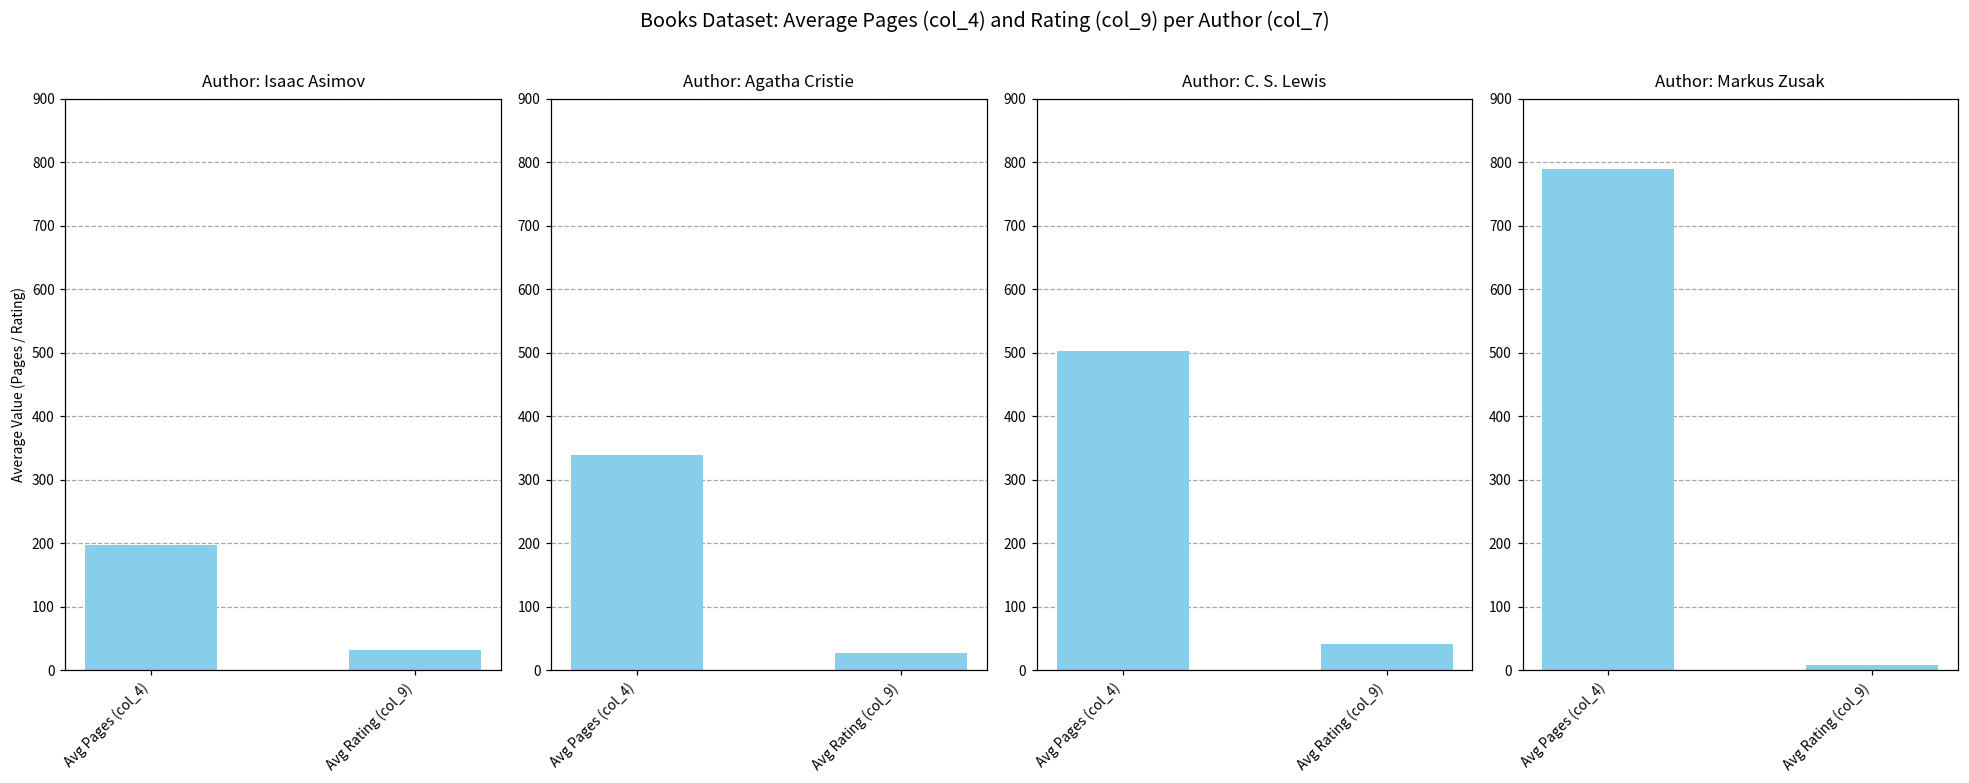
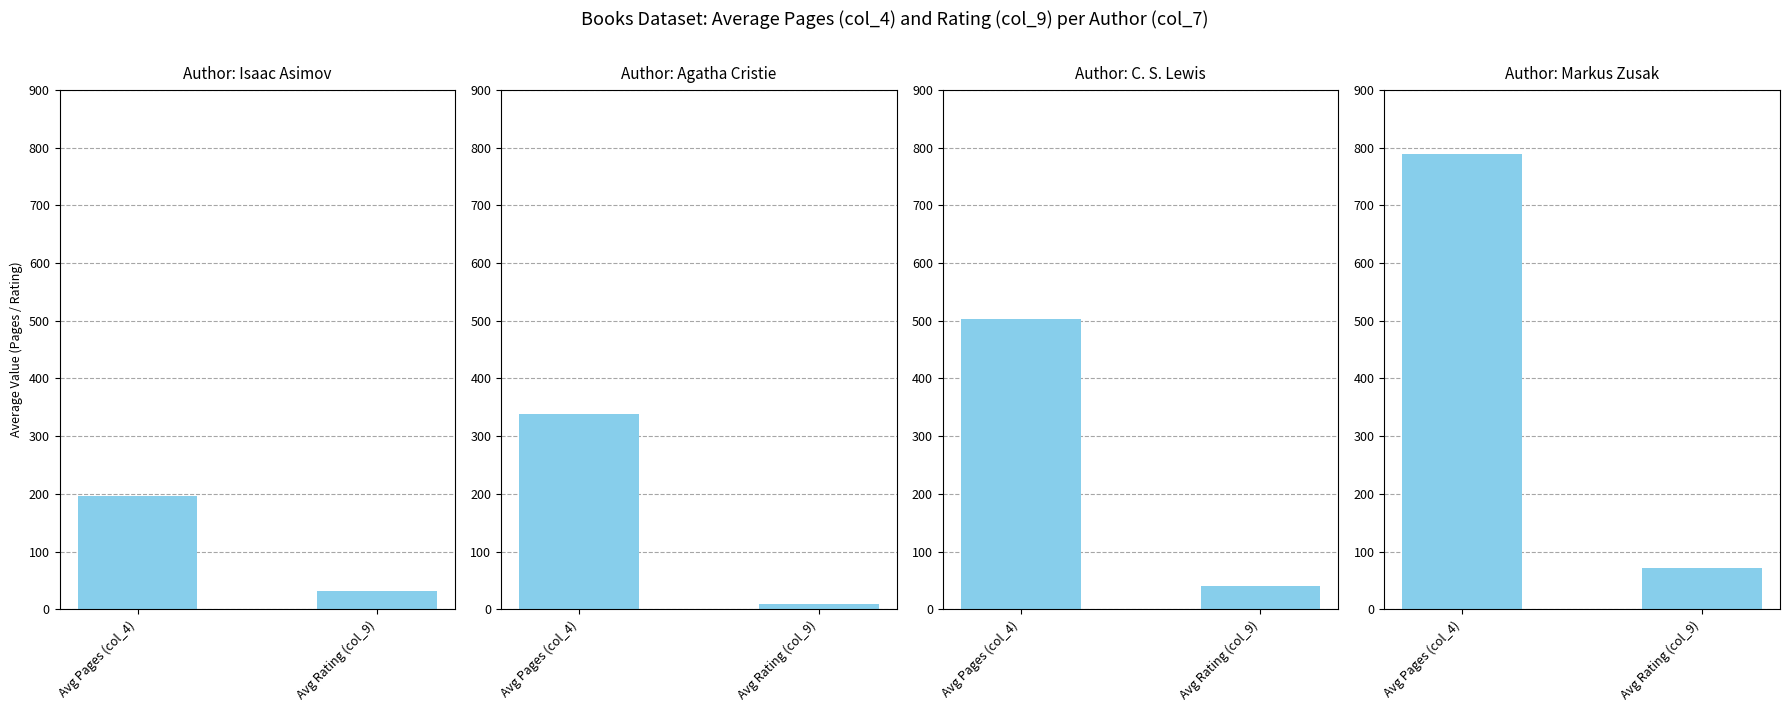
  {
    "Author: Isaac Asimov": {
      "Avg Pages (col_4)": 200,
      "Avg Rating (col_9)": 30
    },
    "Author: Agatha Cristie": {
      "Avg Pages (col_4)": 340,
-     "Avg Rating (col_9)": 30
+     "Avg Rating (col_9)": 10
    },
    "Author: C. S. Lewis": {
      "Avg Pages (col_4)": 500,
      "Avg Rating (col_9)": 40
    },
    "Author: Markus Zusak": {
      "Avg Pages (col_4)": 790,
-     "Avg Rating (col_9)": 10
+     "Avg Rating (col_9)": 70
    }
  }
